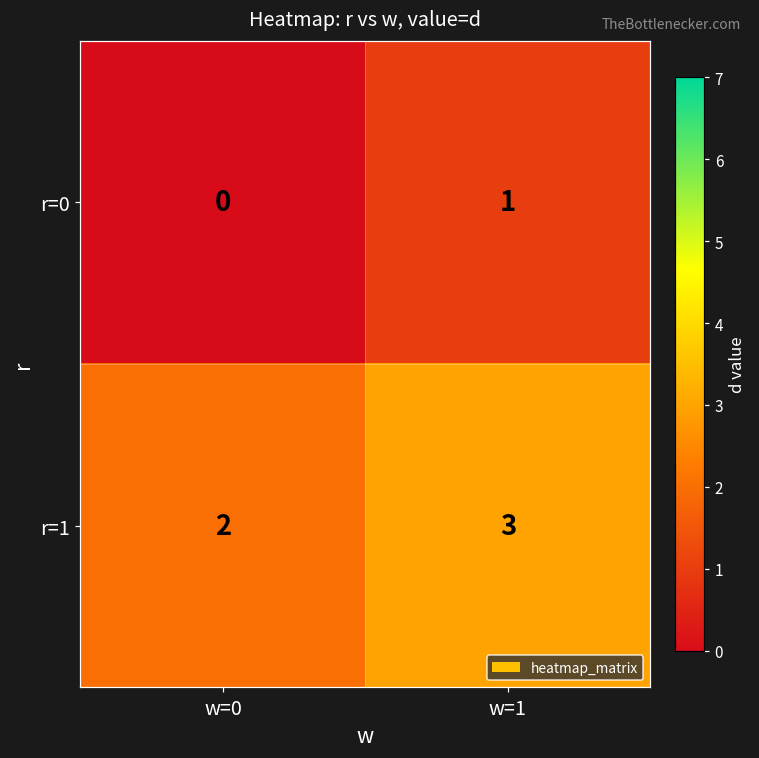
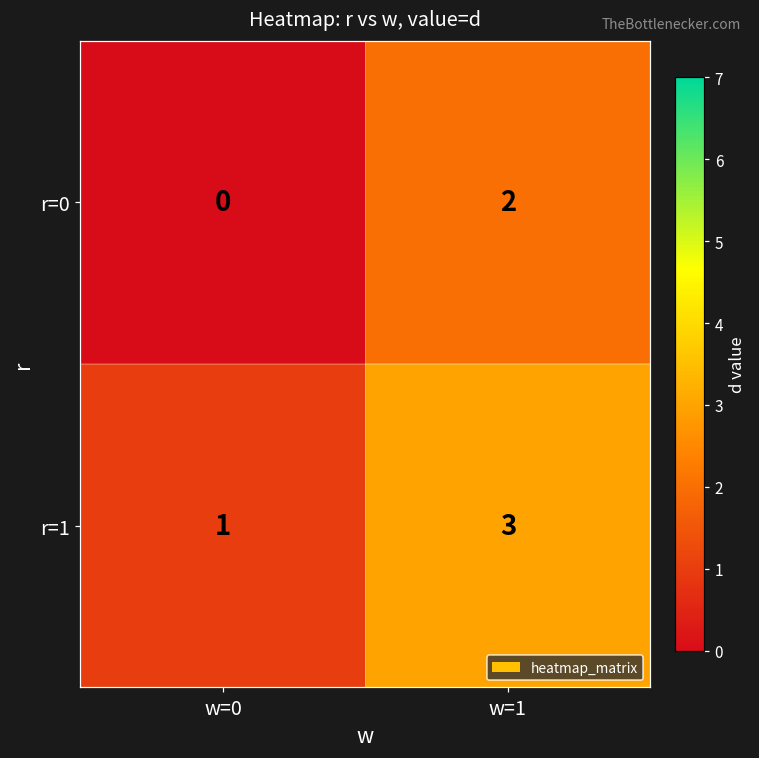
  {
    "r=0": {
      "w=0": 0,
-     "w=1": 1
+     "w=1": 2
    },
    "r=1": {
-     "w=0": 2,
+     "w=0": 1,
      "w=1": 3
    }
  }
